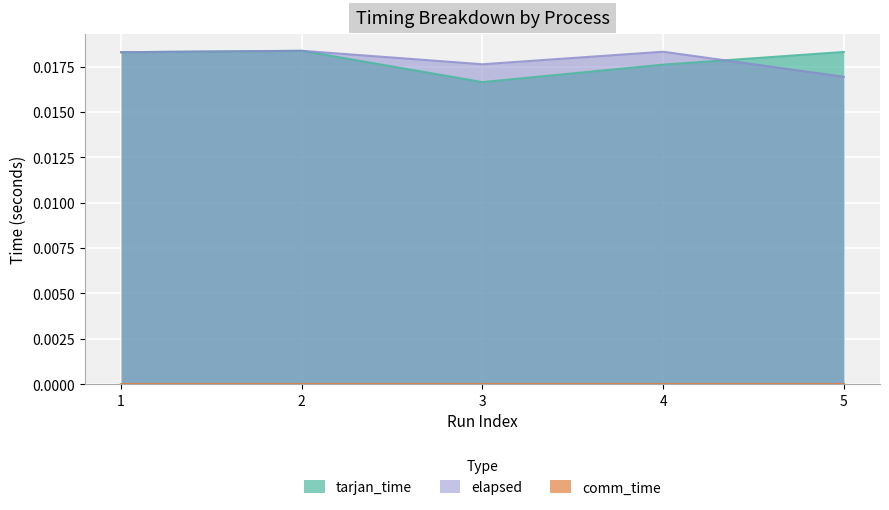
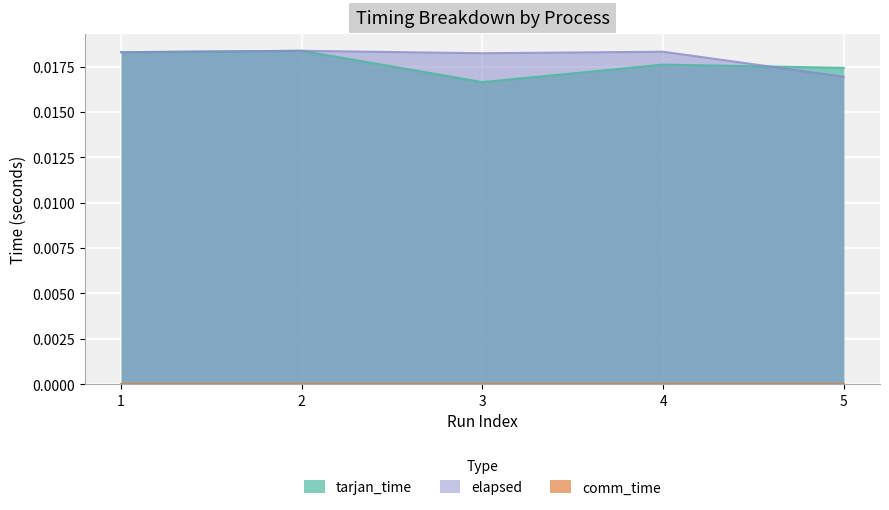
  {
    "tarjan_time": {
      "3": 0.0166,
      "4": 0.0176,
-     "5": 0.0183
+     "5": 0.0174
    },
    "elapsed": {
-     "3": 0.0176,
+     "3": 0.0182,
      "4": 0.0183,
      "5": 0.0169
    },
    "comm_time": {
      "1": 0.0000,
      "2": 0.0000,
      "3": 0.0000,
      "4": 0.0000,
      "5": 0.0000
    }
  }
